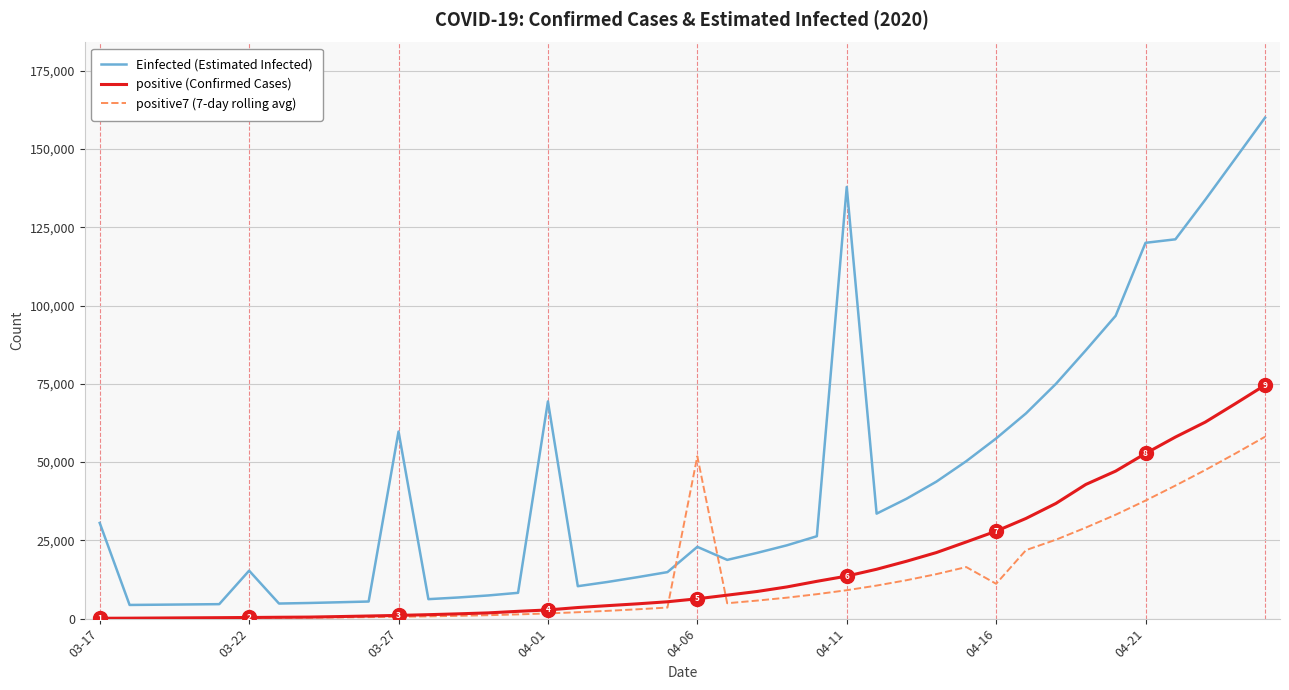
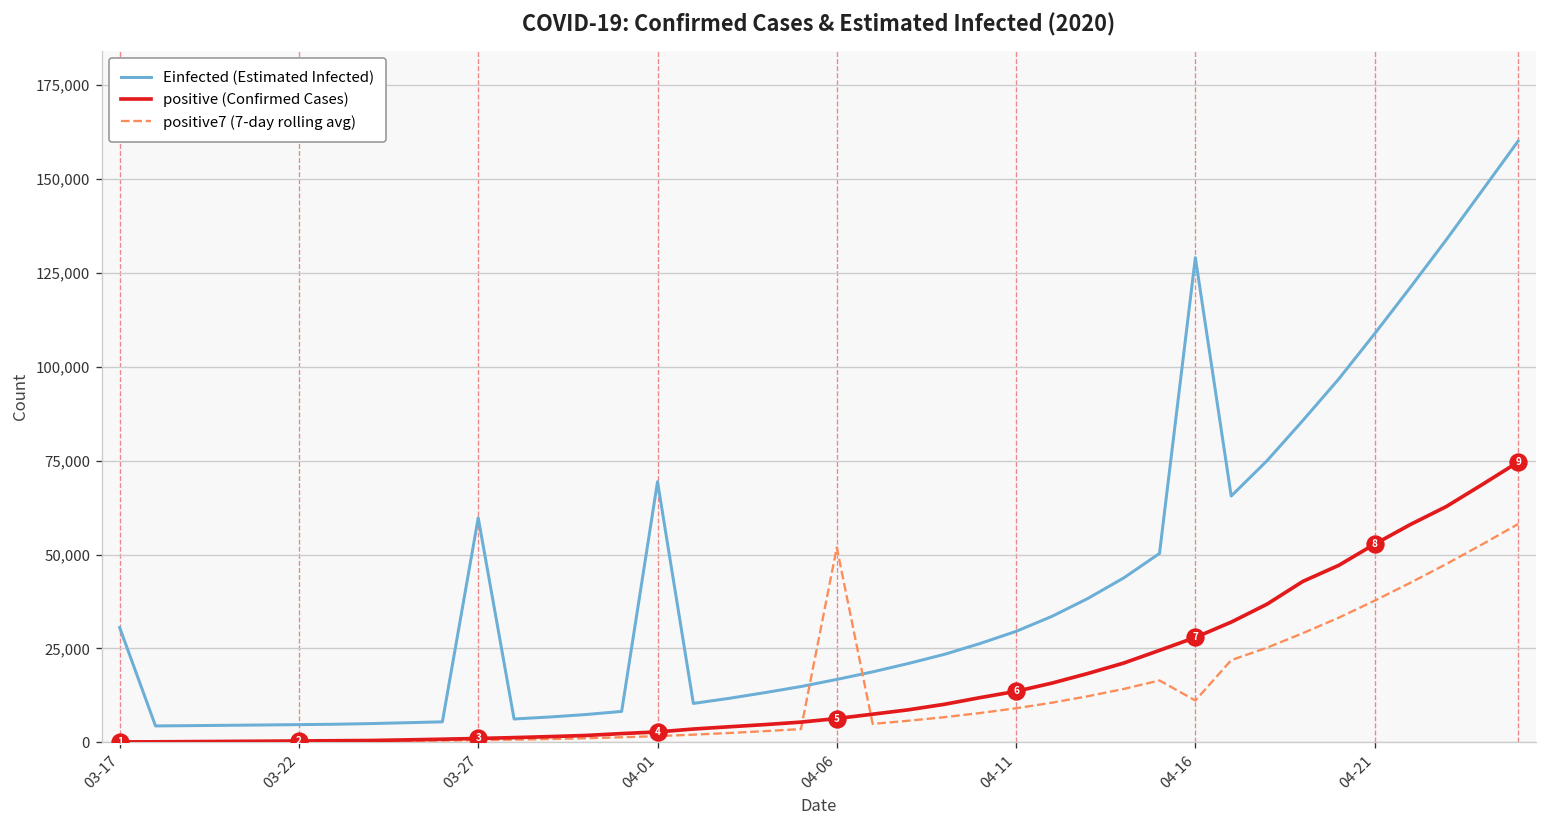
  {
    "Einfected (Estimated Infected)": {
      "03-17": "31,000",
-     "03-22": "15,000",
+     "03-22": "5,000",
      "03-27": "60,000",
      "04-01": "69,000",
-     "04-06": "23,000",
-     "04-11": "138,000",
-     "04-16": "58,000",
-     "04-21": "120,000"
+     "04-06": "17,000",
+     "04-11": "30,000",
+     "04-16": "129,000",
+     "04-21": "109,000"
    },
    "positive7 (7-day rolling avg)": {
      "04-06": "52,000",
      "04-11": "9,000",
      "04-16": "11,000",
      "04-21": "38,000"
    }
  }
